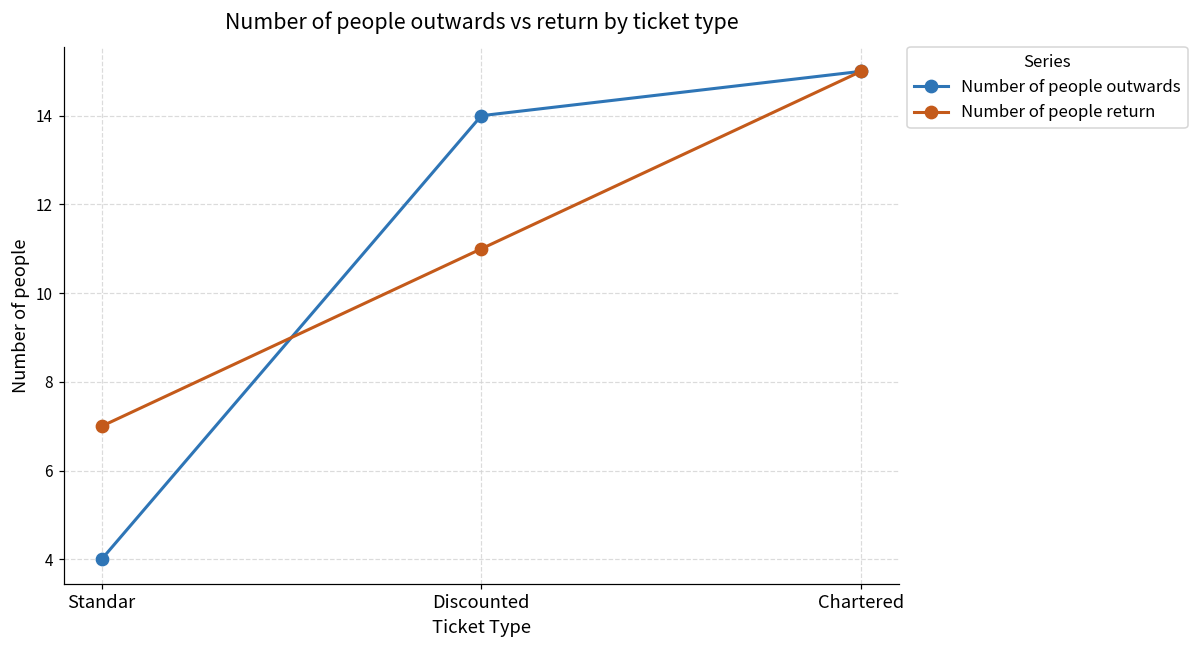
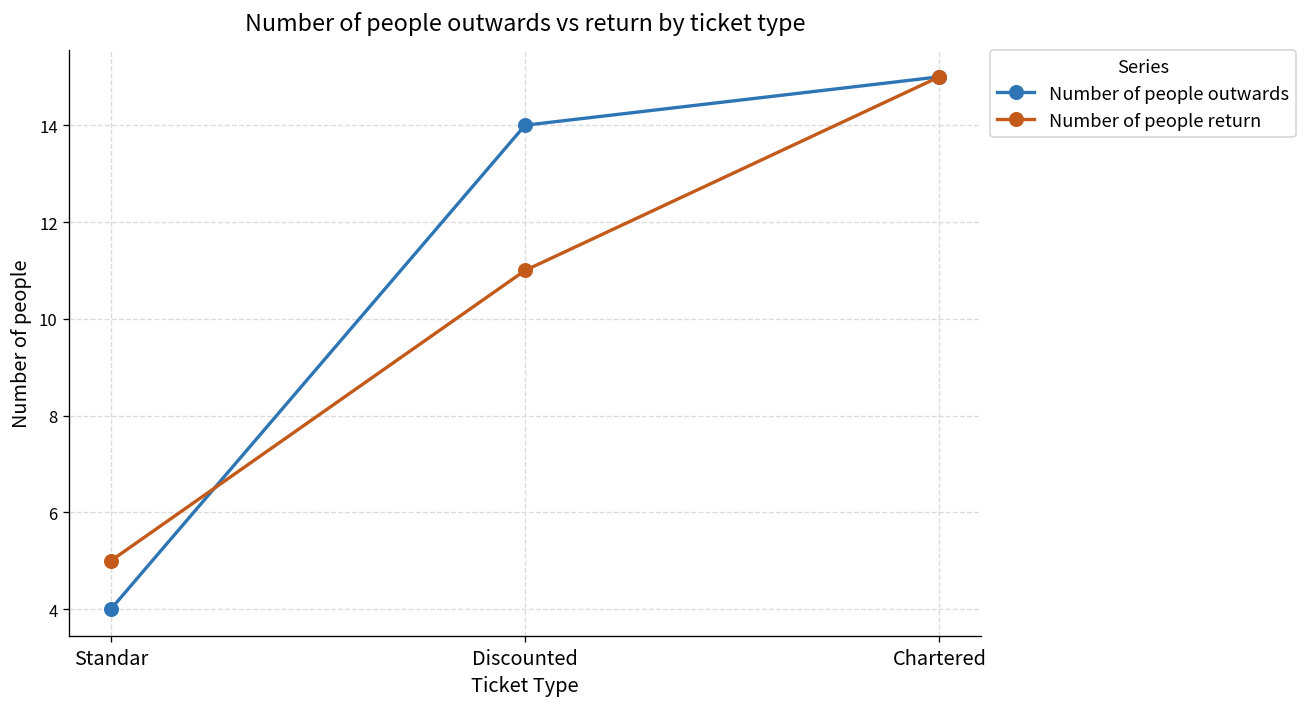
  {
    "Number of people outwards": {
      "Standar": 4,
      "Discounted": 14
    },
    "Number of people return": {
-     "Standar": 7,
+     "Standar": 5,
      "Discounted": 11
    }
  }
